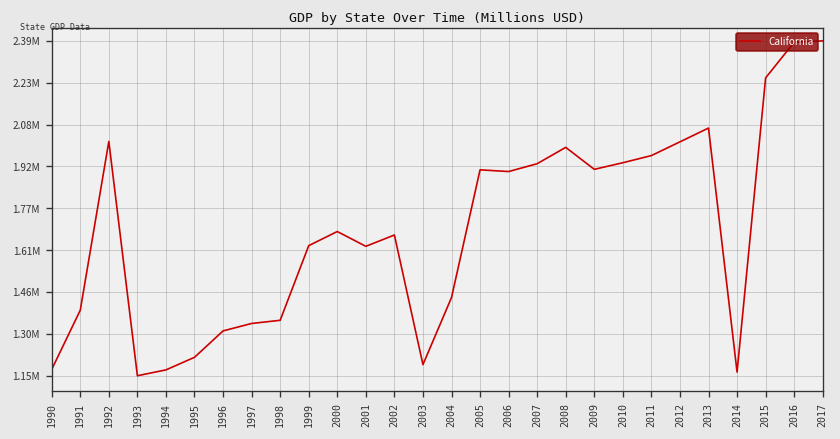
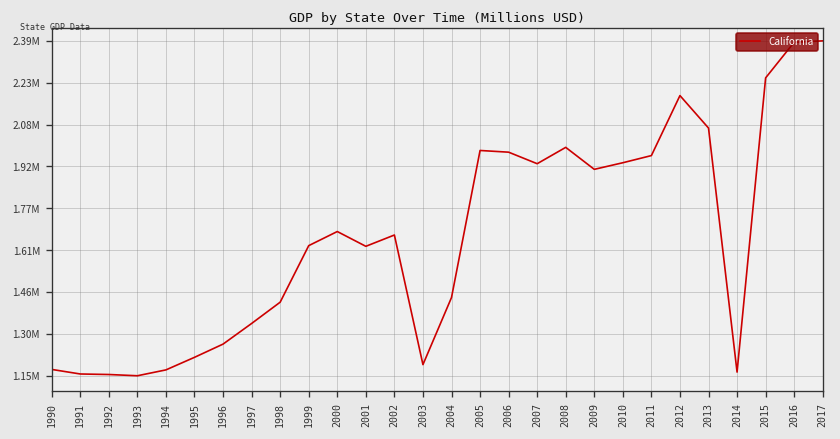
  {
    "1990": 1170000,
-   "1991": 1390000,
-   "1992": 2020000,
+   "1991": 1160000,
+   "1992": 1150000,
    "1993": 1150000,
    "1994": 1170000,
    "1995": 1220000,
-   "1996": 1320000,
+   "1996": 1270000,
    "1997": 1340000,
-   "1998": 1350000,
+   "1998": 1420000,
    "1999": 1630000,
    "2000": 1680000,
    "2001": 1630000,
    "2002": 1670000,
    "2003": 1190000,
    "2004": 1440000,
-   "2005": 1910000,
-   "2006": 1900000,
+   "2005": 1980000,
+   "2006": 1980000,
    "2007": 1930000,
    "2008": 1990000,
    "2009": 1910000,
    "2010": 1940000,
    "2011": 1960000,
-   "2012": 2010000,
+   "2012": 2180000,
    "2013": 2060000,
    "2014": 1160000,
    "2015": 2250000,
    "2017": 2390000
  }
